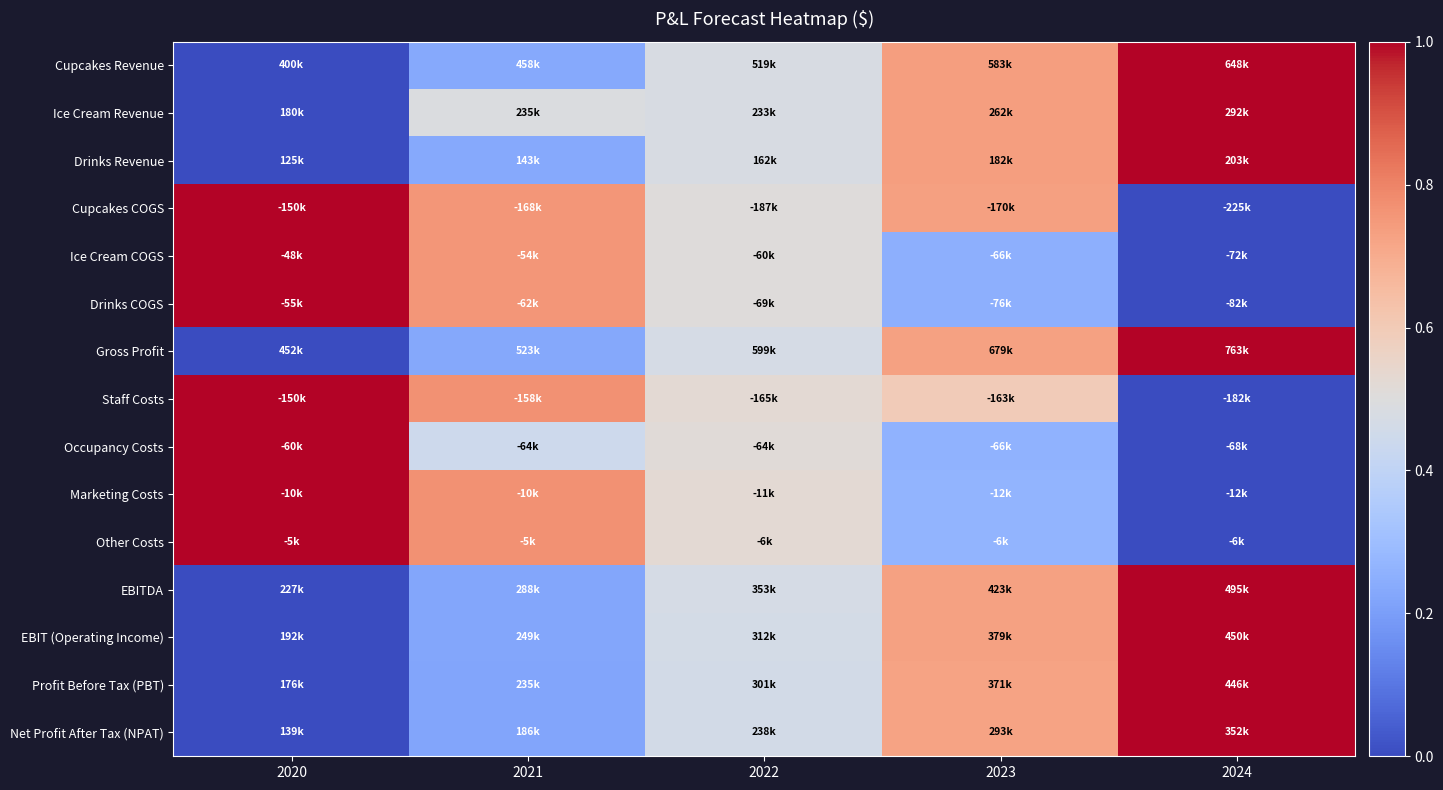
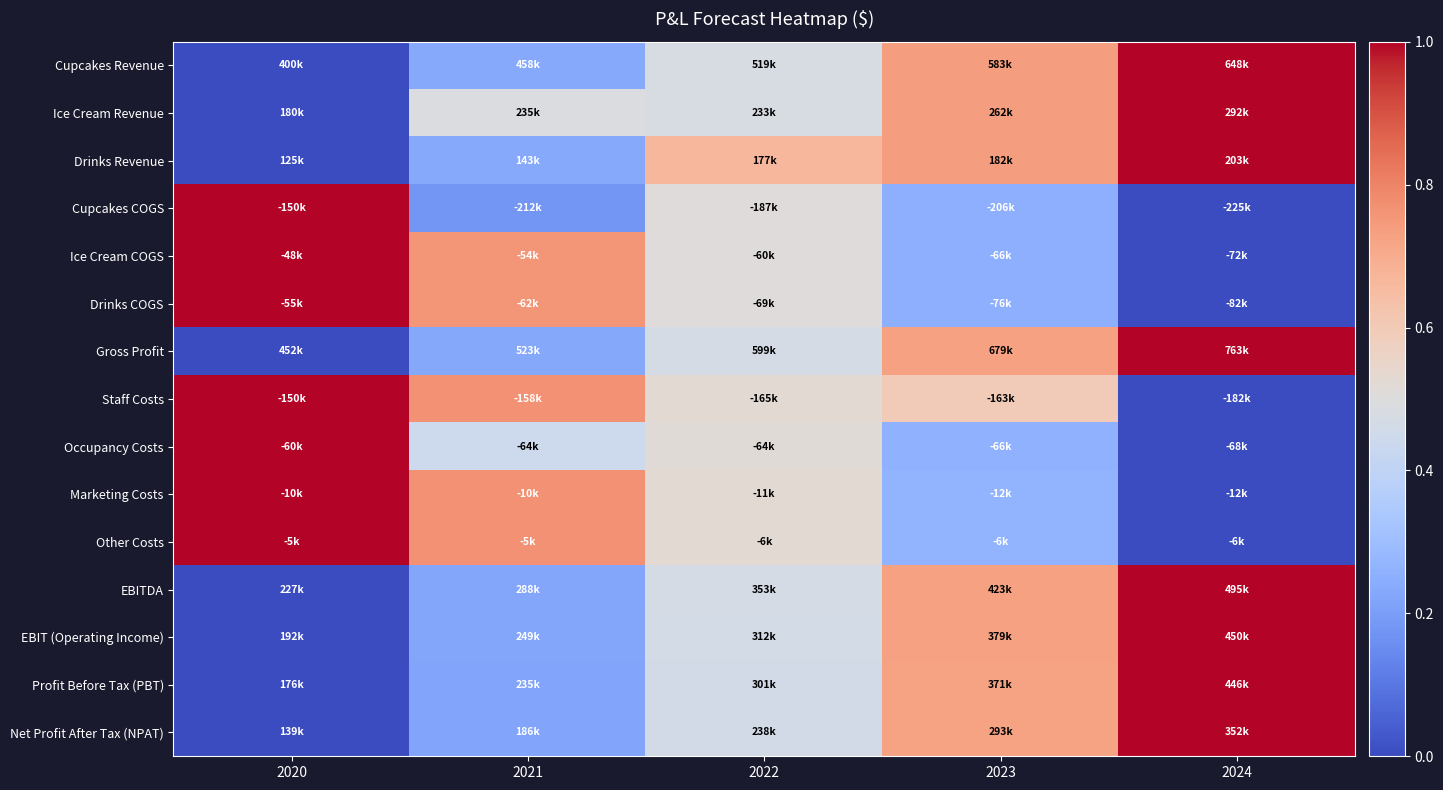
  {
    "Cupcakes Revenue": {
      "2020": "400k",
      "2021": "458k",
      "2022": "519k",
      "2023": "583k",
      "2024": "648k"
    },
    "Ice Cream Revenue": {
      "2020": "180k",
      "2021": "235k",
      "2022": "233k",
      "2023": "262k",
      "2024": "292k"
    },
    "Drinks Revenue": {
      "2020": "125k",
      "2021": "143k",
-     "2022": "162k",
+     "2022": "177k",
      "2023": "182k",
      "2024": "203k"
    },
    "Cupcakes COGS": {
      "2020": "-150k",
-     "2021": "-168k",
+     "2021": "-212k",
      "2022": "-187k",
-     "2023": "-170k",
+     "2023": "-206k",
      "2024": "-225k"
    },
    "Ice Cream COGS": {
      "2020": "-48k",
      "2021": "-54k",
      "2022": "-60k",
      "2023": "-66k",
      "2024": "-72k"
    },
    "Drinks COGS": {
      "2020": "-55k",
      "2021": "-62k",
      "2022": "-69k",
      "2023": "-76k",
      "2024": "-82k"
    },
    "Gross Profit": {
      "2020": "452k",
      "2021": "523k",
      "2022": "599k",
      "2023": "679k",
      "2024": "763k"
    },
    "Staff Costs": {
      "2020": "-150k",
      "2021": "-158k",
      "2022": "-165k",
      "2023": "-163k",
      "2024": "-182k"
    },
    "Occupancy Costs": {
      "2020": "-60k",
      "2021": "-64k",
      "2022": "-64k",
      "2023": "-66k",
      "2024": "-68k"
    },
    "Marketing Costs": {
      "2020": "-10k",
      "2021": "-10k",
      "2022": "-11k",
      "2023": "-12k",
      "2024": "-12k"
    },
    "Other Costs": {
      "2020": "-5k",
      "2021": "-5k",
      "2022": "-6k",
      "2023": "-6k",
      "2024": "-6k"
    },
    "EBITDA": {
      "2020": "227k",
      "2021": "288k",
      "2022": "353k",
      "2023": "423k",
      "2024": "495k"
    },
    "EBIT (Operating Income)": {
      "2020": "192k",
      "2021": "249k",
      "2022": "312k",
      "2023": "379k",
      "2024": "450k"
    },
    "Profit Before Tax (PBT)": {
      "2020": "176k",
      "2021": "235k",
      "2022": "301k",
      "2023": "371k",
      "2024": "446k"
    },
    "Net Profit After Tax (NPAT)": {
      "2020": "139k",
      "2021": "186k",
      "2022": "238k",
      "2023": "293k",
      "2024": "352k"
    }
  }
